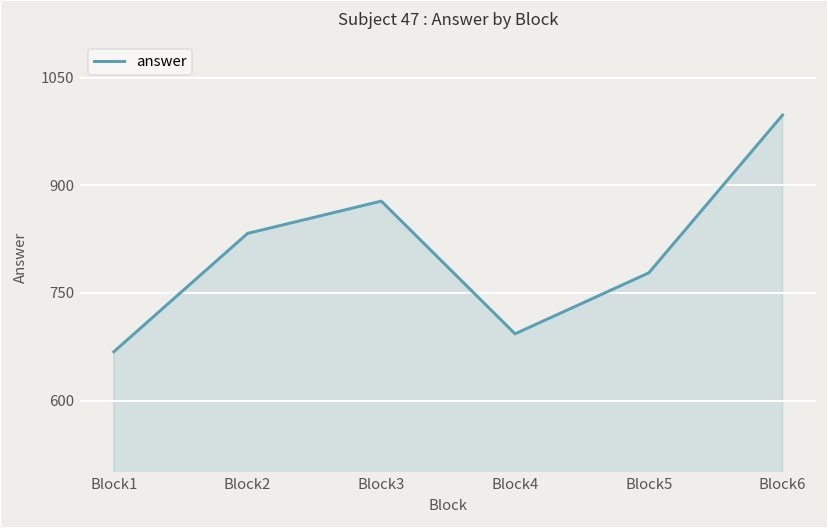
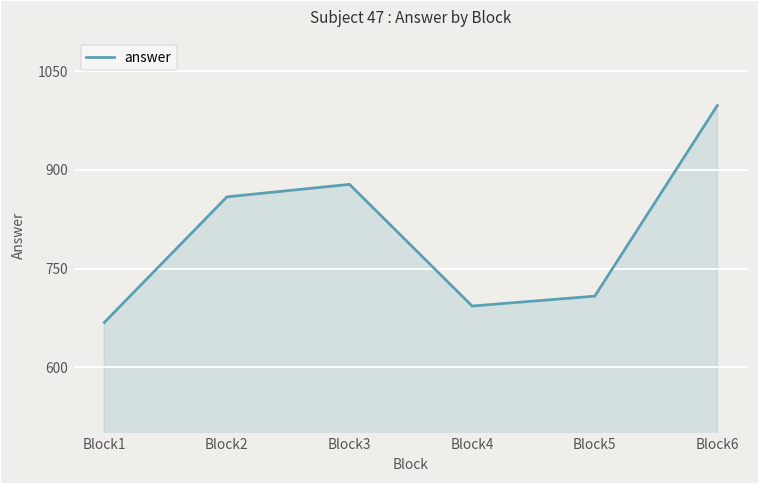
  {
    "Block1": 670,
-   "Block2": 830,
+   "Block2": 860,
    "Block3": 880,
    "Block4": 690,
-   "Block5": 780,
+   "Block5": 710,
    "Block6": 1000
  }
